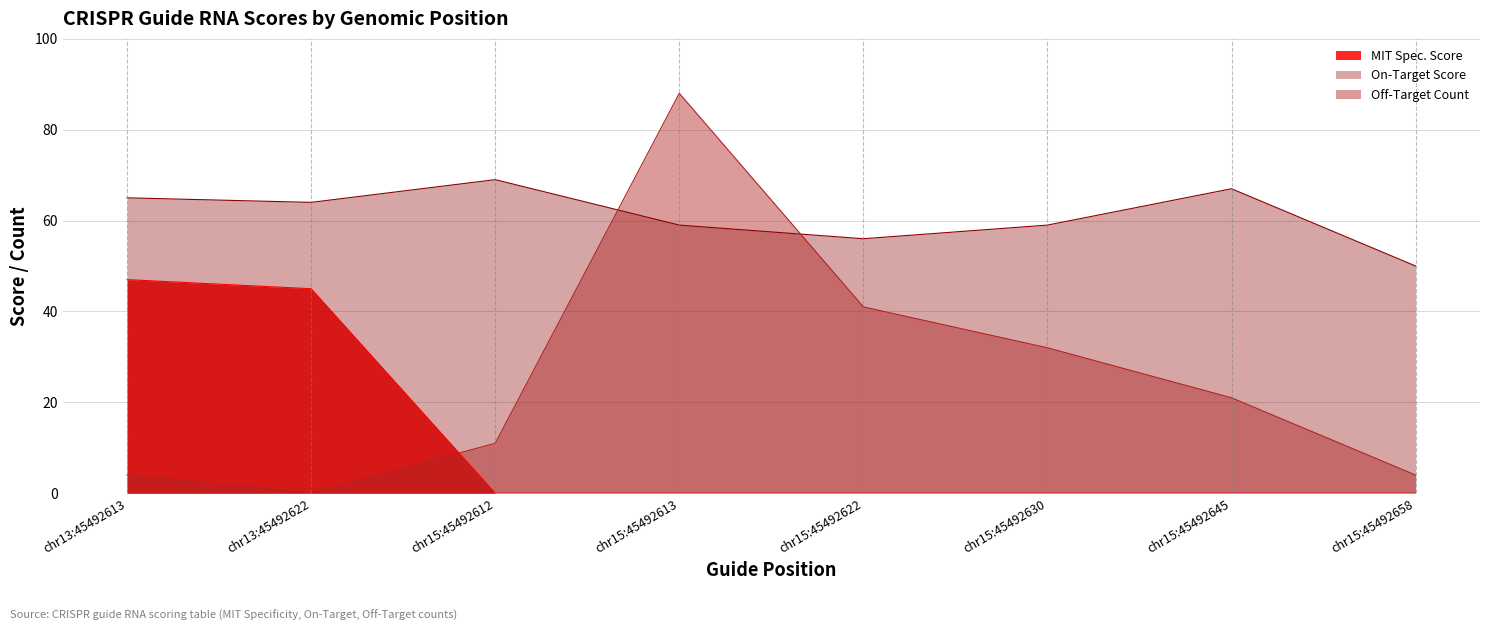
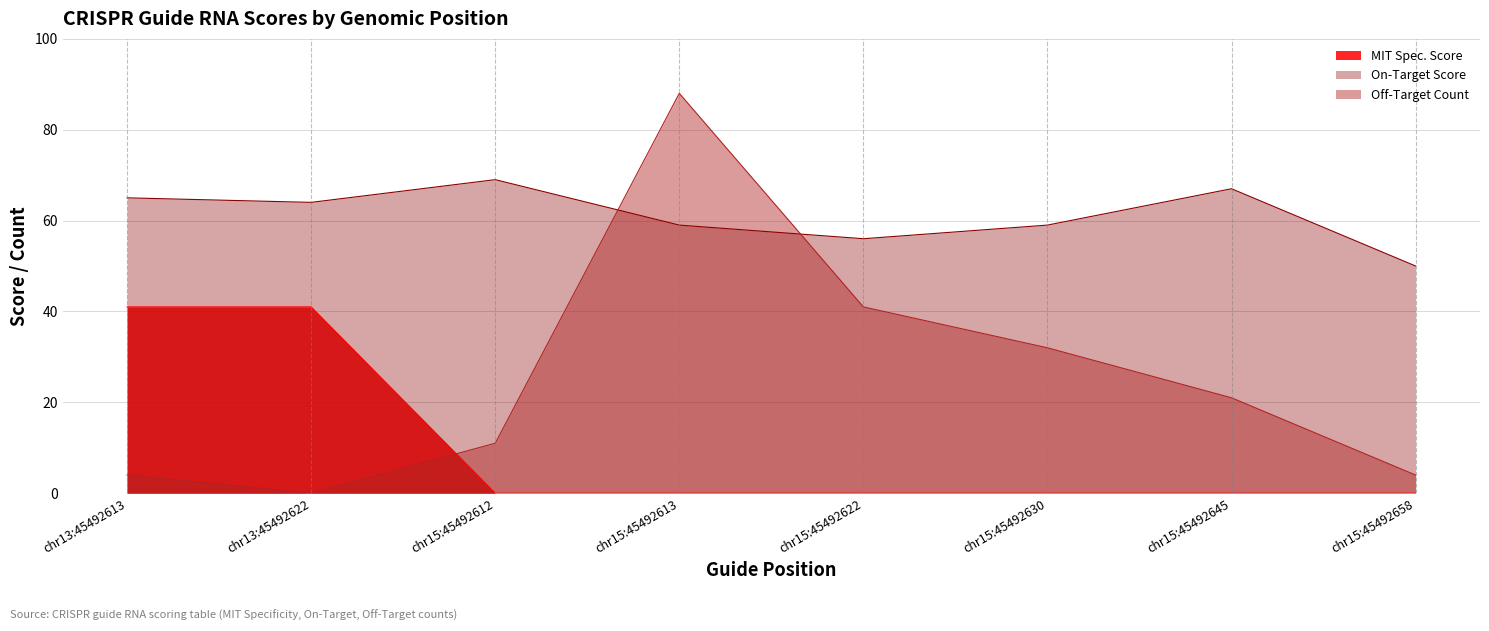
  {
    "MIT Spec. Score": {
-     "chr13:45492613": 47,
-     "chr13:45492622": 45,
+     "chr13:45492613": 41,
+     "chr13:45492622": 41,
      "chr15:45492612": 0,
      "chr15:45492613": 0,
      "chr15:45492622": 0,
      "chr15:45492630": 0,
      "chr15:45492645": 0,
      "chr15:45492658": 0
    }
  }
